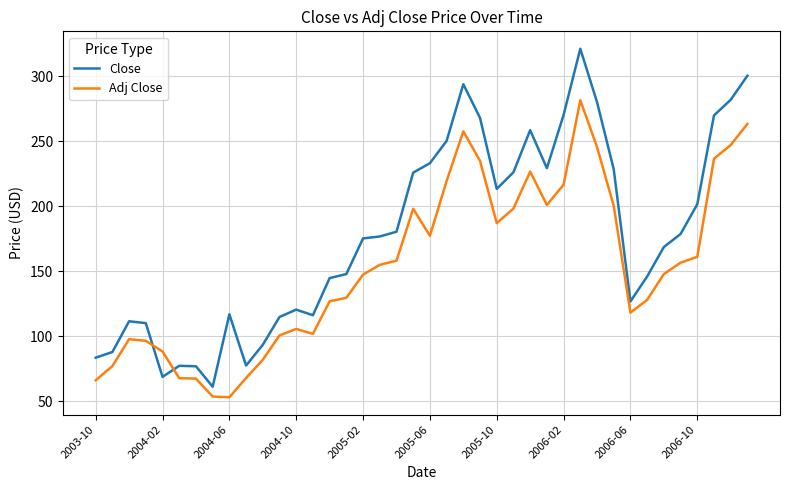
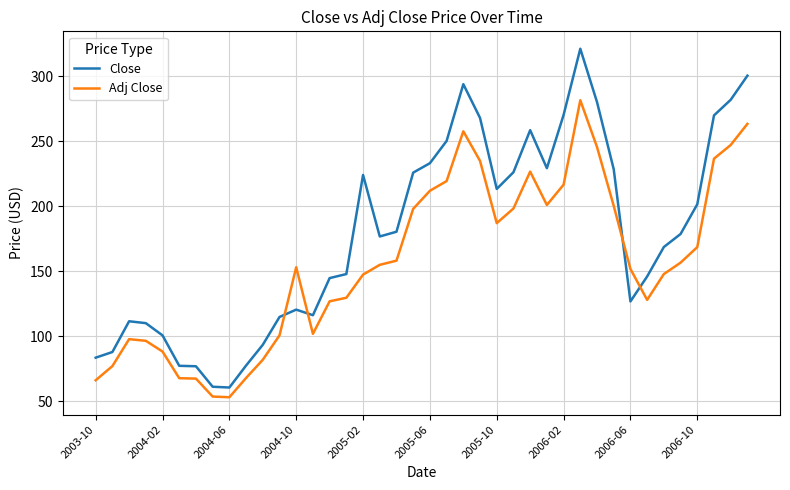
  {
    "Close": {
      "2003-10": 84,
-     "2004-02": 69,
-     "2004-06": 117,
+     "2004-02": 101,
+     "2004-06": 61,
      "2004-10": 121,
-     "2005-02": 175,
+     "2005-02": 224,
      "2005-06": 233,
      "2005-10": 213,
      "2006-02": 270,
      "2006-06": 127,
      "2006-10": 202
    },
    "Adj Close": {
      "2003-10": 66,
      "2004-02": 88,
      "2004-06": 53,
-     "2004-10": 106,
+     "2004-10": 153,
      "2005-02": 147,
-     "2005-06": 177,
+     "2005-06": 212,
      "2005-10": 187,
      "2006-02": 217,
-     "2006-06": 118,
-     "2006-10": 161
+     "2006-06": 152,
+     "2006-10": 169
    }
  }
